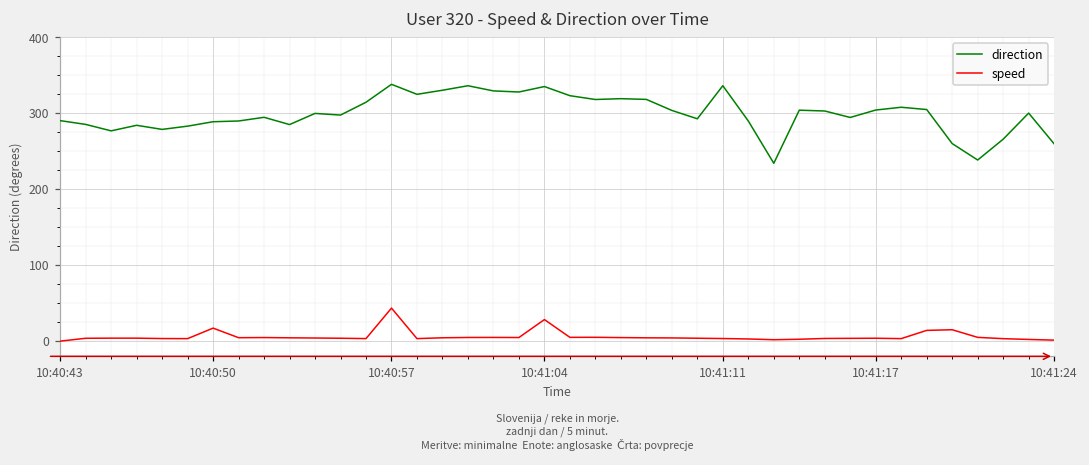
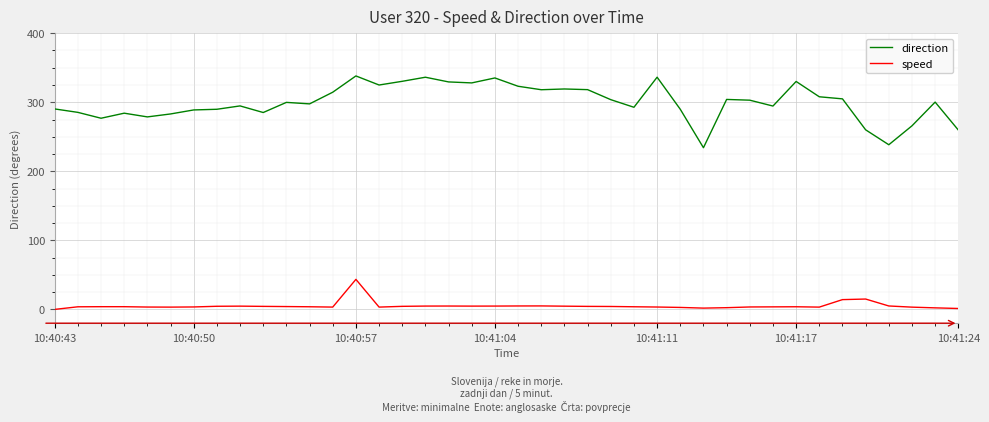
  {
    "direction": {
      "10:40:43": 290,
      "10:40:50": 290,
      "10:40:57": 340,
      "10:41:04": 340,
      "10:41:11": 340,
-     "10:41:17": 300,
+     "10:41:17": 330,
      "10:41:24": 260
    },
    "speed": {
      "10:40:43": 0,
-     "10:40:50": 20,
+     "10:40:50": 0,
      "10:40:57": 40,
-     "10:41:04": 30,
+     "10:41:04": 0,
      "10:41:11": 0,
      "10:41:17": 0,
      "10:41:24": 0
    }
  }
